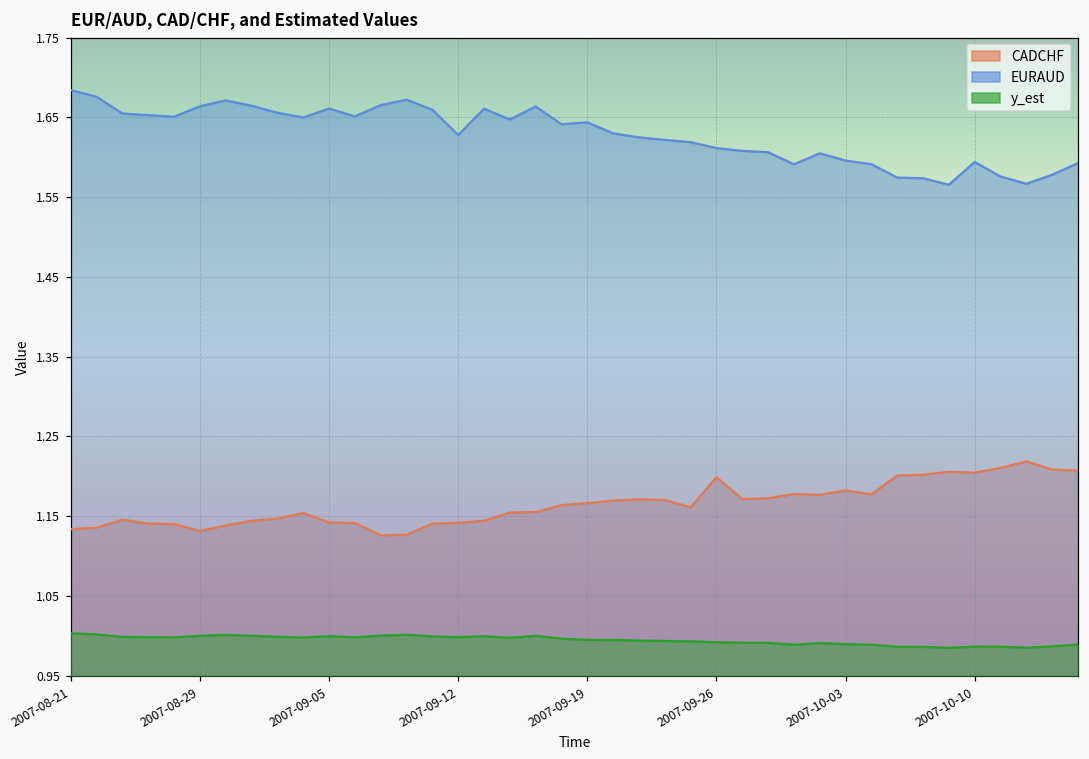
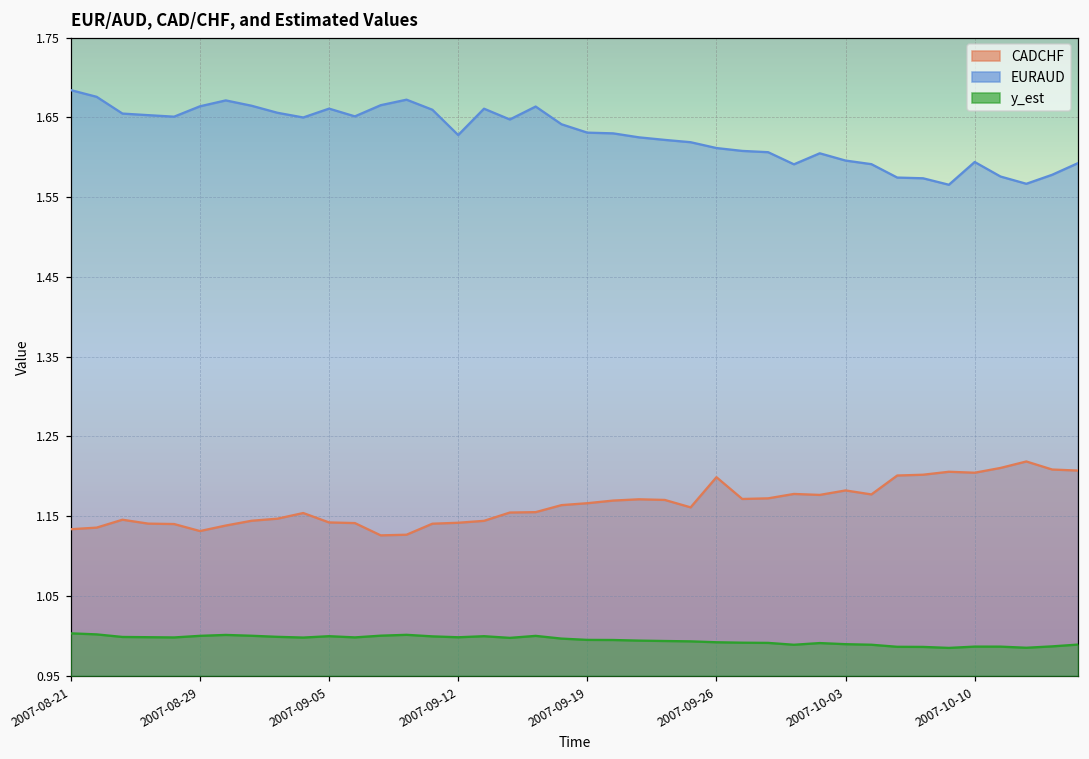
  {
    "CADCHF": {
      "2007-08-21": 1.13,
      "2007-08-29": 1.13,
      "2007-09-05": 1.14,
      "2007-09-12": 1.14,
      "2007-09-19": 1.17,
      "2007-09-26": 1.20,
      "2007-10-03": 1.18,
      "2007-10-10": 1.20
    },
    "EURAUD": {
      "2007-08-21": 1.68,
      "2007-08-29": 1.66,
      "2007-09-05": 1.66,
      "2007-09-12": 1.63,
-     "2007-09-19": 1.64,
+     "2007-09-19": 1.63,
      "2007-09-26": 1.61,
      "2007-10-03": 1.60,
      "2007-10-10": 1.59
    },
    "y_est": {
      "2007-08-21": 1.00,
      "2007-08-29": 1.00,
      "2007-09-05": 1.00,
      "2007-09-12": 1.00,
      "2007-09-19": 1.00,
      "2007-09-26": 0.99,
      "2007-10-03": 0.99,
      "2007-10-10": 0.99
    }
  }
